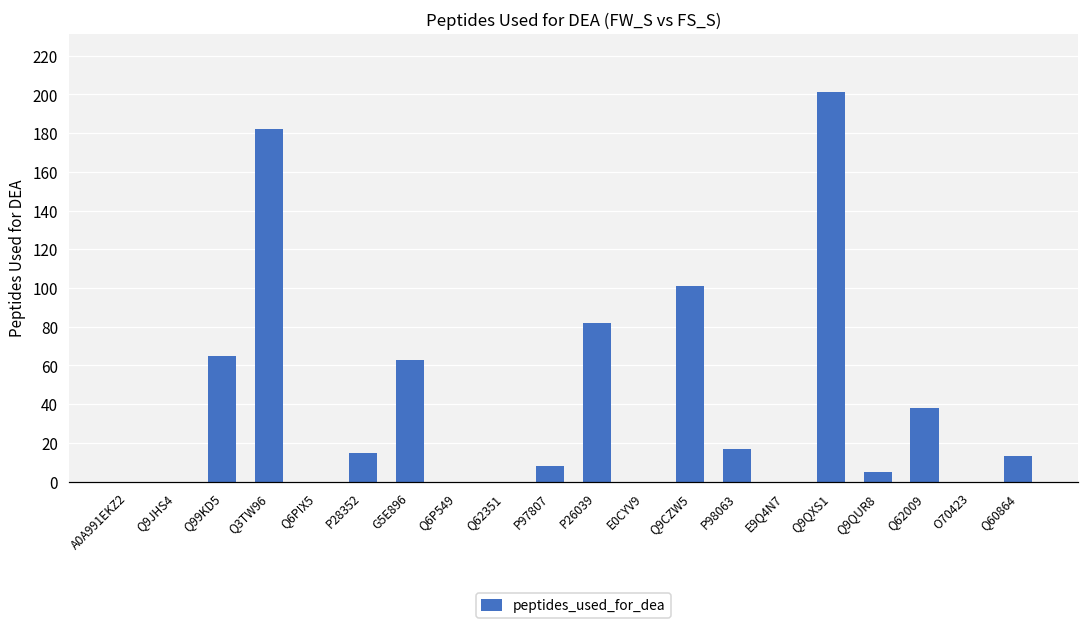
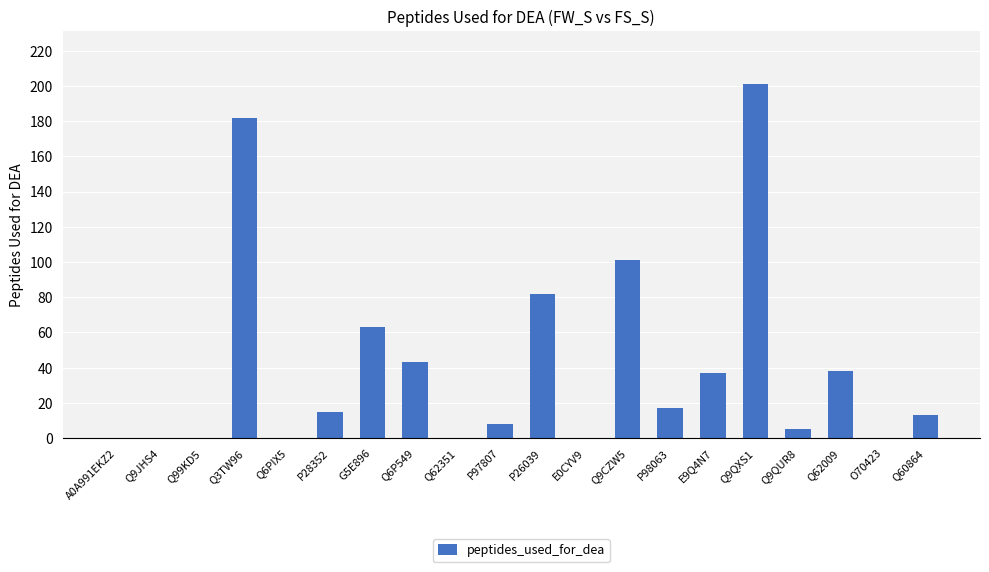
  {
    "A0A991EKZ2": 0,
    "Q9JHS4": 0,
-   "Q99KD5": 65,
+   "Q99KD5": 0,
    "Q3TW96": 182,
    "Q6PIX5": 0,
    "P28352": 15,
    "G5E896": 63,
-   "Q6P549": 0,
+   "Q6P549": 43,
    "Q62351": 0,
    "P97807": 8,
    "P26039": 82,
    "E0CYV9": 0,
    "Q9CZW5": 101,
    "P98063": 17,
-   "E9Q4N7": 0,
+   "E9Q4N7": 37,
    "Q9QXS1": 201,
    "Q9QUR8": 5,
    "Q62009": 38,
    "O70423": 0,
    "Q60864": 13
  }
